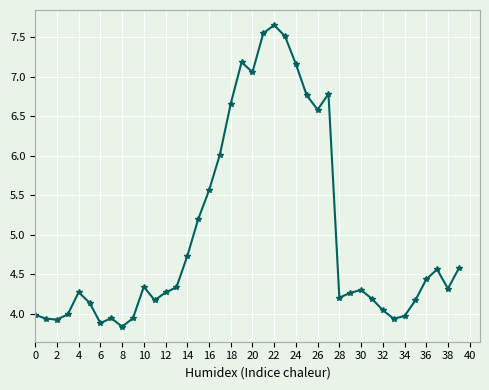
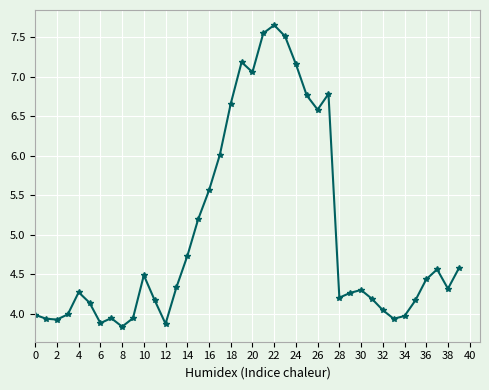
  {
    "0": 4.0,
    "2": 3.9,
    "4": 4.3,
    "6": 3.9,
    "8": 3.8,
-   "10": 4.3,
-   "12": 4.3,
+   "10": 4.5,
+   "12": 3.9,
    "14": 4.7,
    "16": 5.6,
    "18": 6.7,
    "20": 7.1,
    "22": 7.7,
    "24": 7.2,
    "26": 6.6,
    "28": 4.2,
    "30": 4.3,
    "32": 4.0,
    "34": 4.0,
    "36": 4.4,
    "38": 4.3
  }
